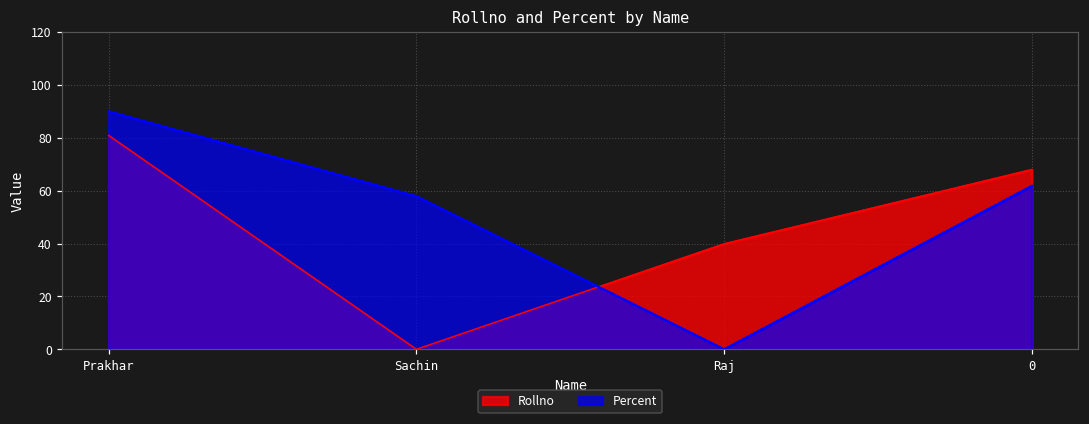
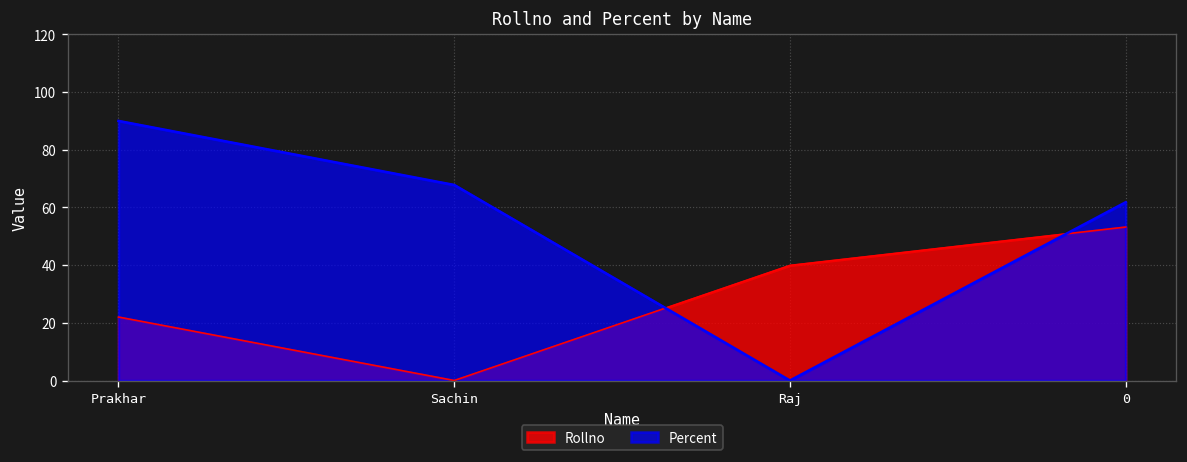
  {
    "Rollno": {
-     "Prakhar": 81,
+     "Prakhar": 22,
      "Sachin": 0,
      "Raj": 40,
-     "0": 68
+     "0": 53
    },
    "Percent": {
      "Prakhar": 90,
-     "Sachin": 58,
+     "Sachin": 68,
      "Raj": 0,
      "0": 62
    }
  }
